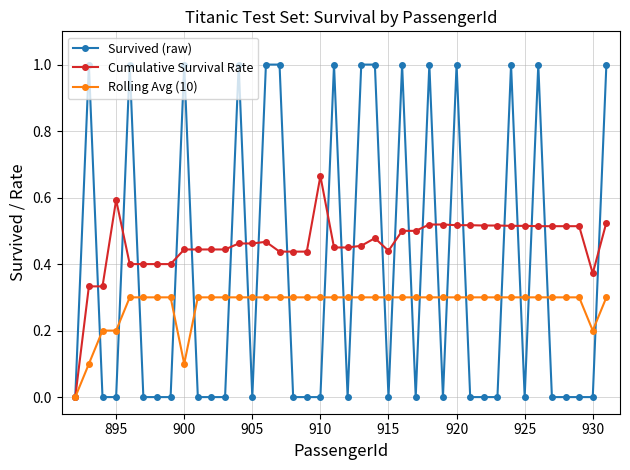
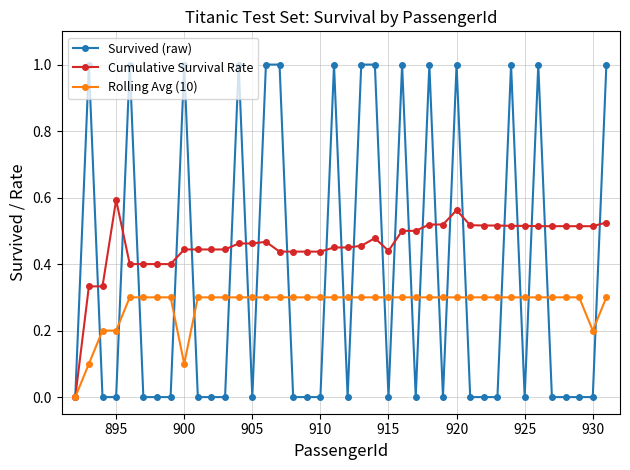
  {
    "Survived (raw)": {
      "895": 0.00,
      "905": 0.00,
      "910": 0.00,
      "915": 0.00,
      "920": 1.00,
      "925": 0.00,
      "930": 0.00
    },
    "Cumulative Survival Rate": {
      "895": 0.59,
      "900": 0.44,
      "905": 0.46,
-     "910": 0.66,
+     "910": 0.44,
      "915": 0.44,
-     "920": 0.52,
+     "920": 0.56,
      "925": 0.52,
-     "930": 0.37
+     "930": 0.51
    },
    "Rolling Avg (10)": {
      "895": 0.20,
      "900": 0.10,
      "905": 0.30,
      "910": 0.30,
      "915": 0.30,
      "920": 0.30,
      "925": 0.30,
      "930": 0.20
    }
  }
